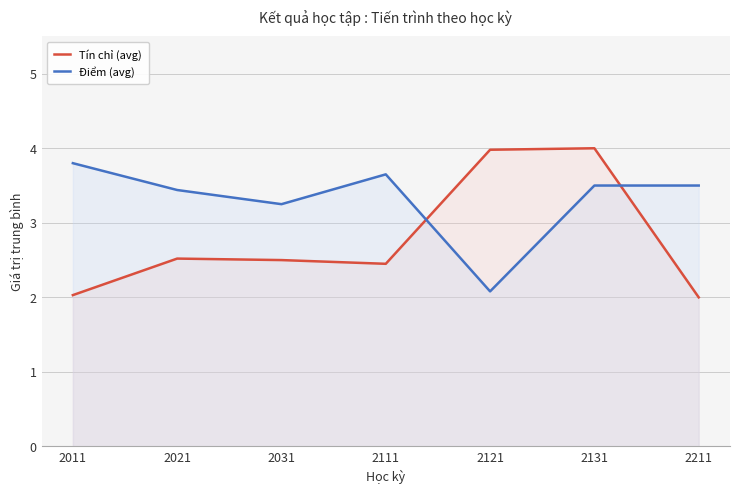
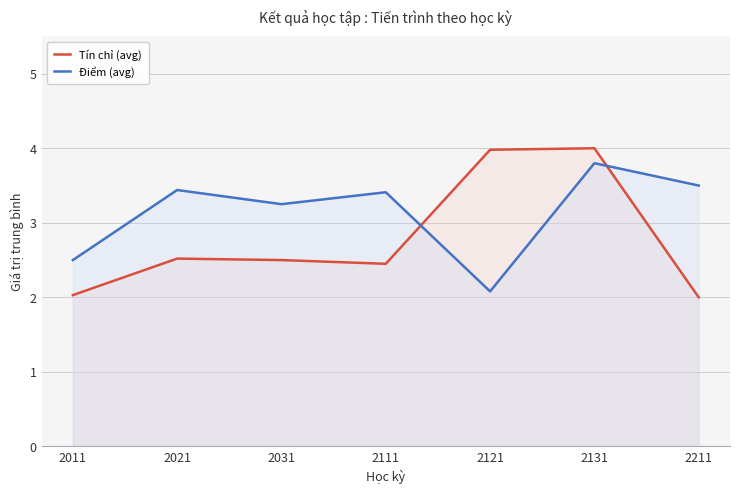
  {
    "Tín chỉ (avg)": {
      "2011": 2.0,
      "2021": 2.5,
      "2031": 2.5,
      "2111": 2.5,
      "2121": 4.0,
      "2131": 4.0,
      "2211": 2.0
    },
    "Điểm (avg)": {
-     "2011": 3.8,
+     "2011": 2.5,
      "2021": 3.4,
      "2031": 3.3,
-     "2111": 3.7,
+     "2111": 3.4,
      "2121": 2.1,
-     "2131": 3.5,
+     "2131": 3.8,
      "2211": 3.5
    }
  }
